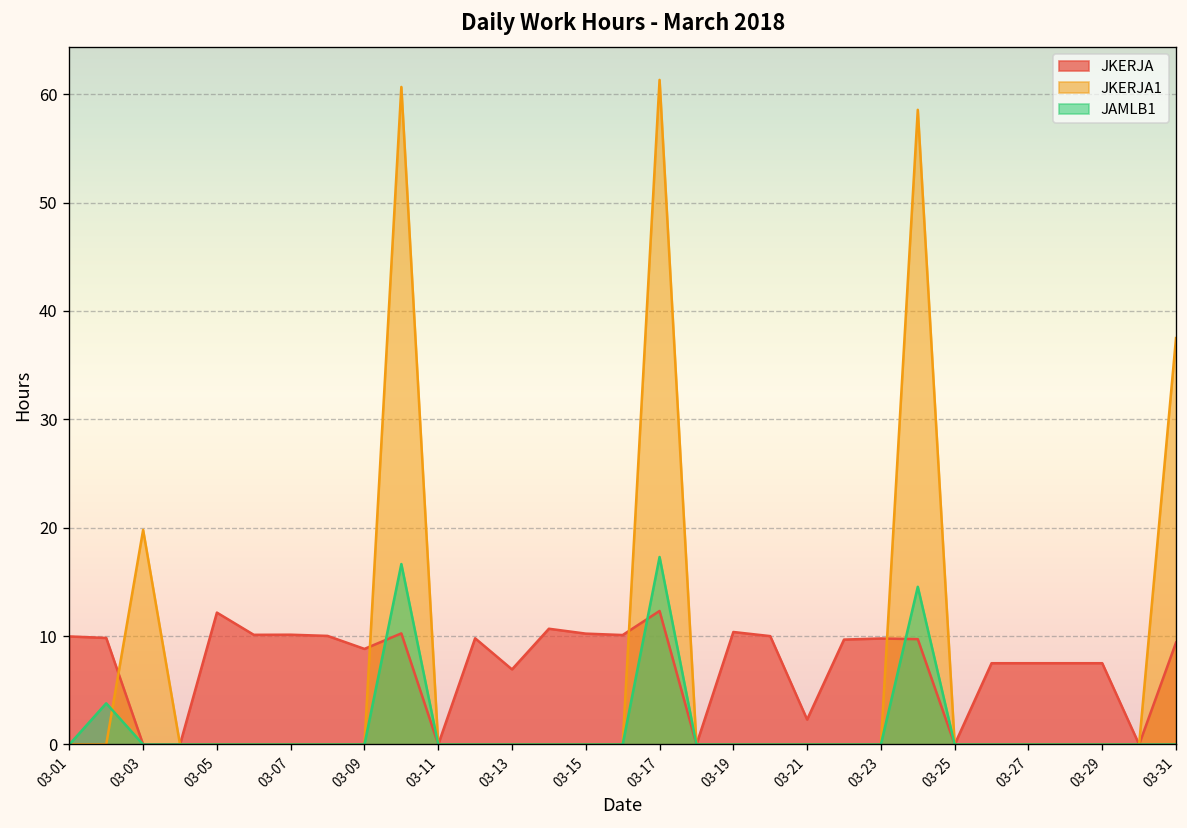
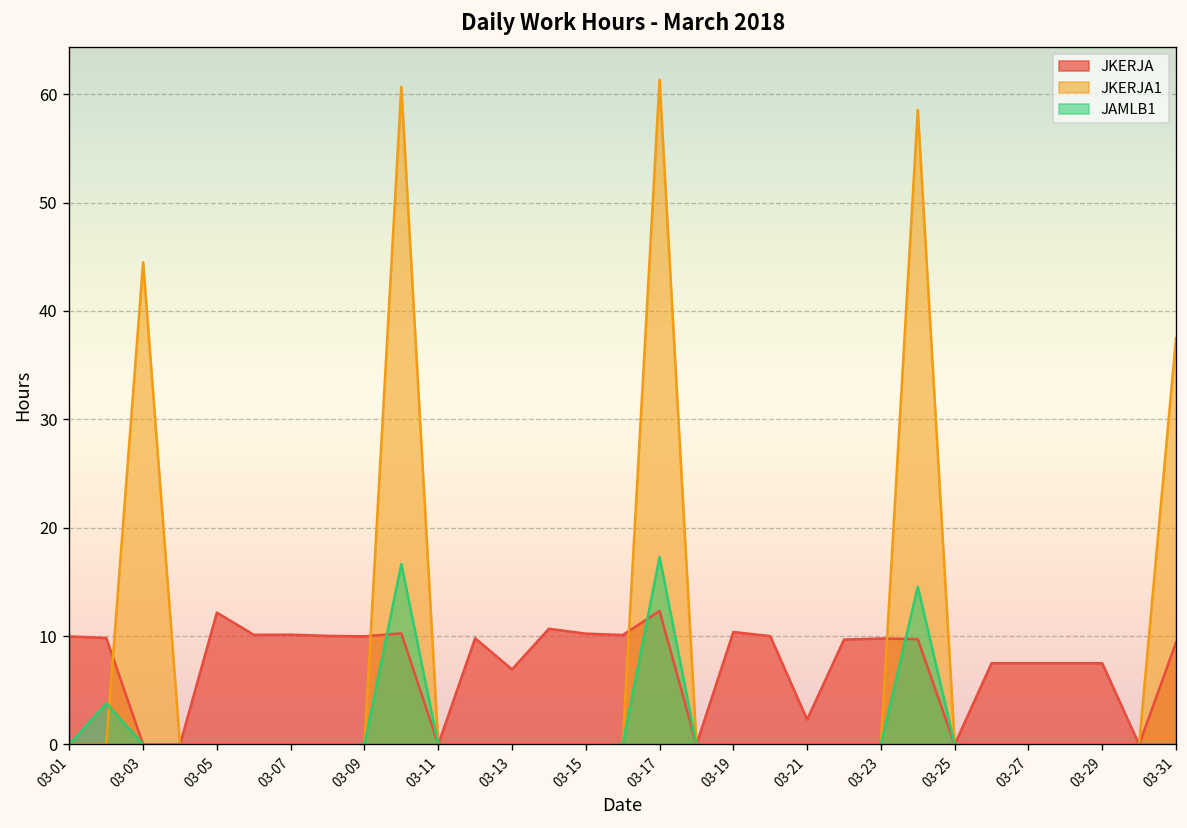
  {
    "JKERJA": {
      "03-01": 10,
      "03-05": 12,
      "03-07": 10,
-     "03-09": 9,
+     "03-09": 10,
      "03-13": 7,
      "03-15": 10,
      "03-17": 12,
      "03-19": 10,
      "03-21": 2,
      "03-23": 10,
      "03-27": 8,
      "03-29": 8,
      "03-31": 9
    },
    "JKERJA1": {
-     "03-03": 20,
+     "03-03": 45,
      "03-17": 61,
      "03-31": 38
    },
    "JAMLB1": {
      "03-17": 17,
      "03-31": 0
    }
  }
